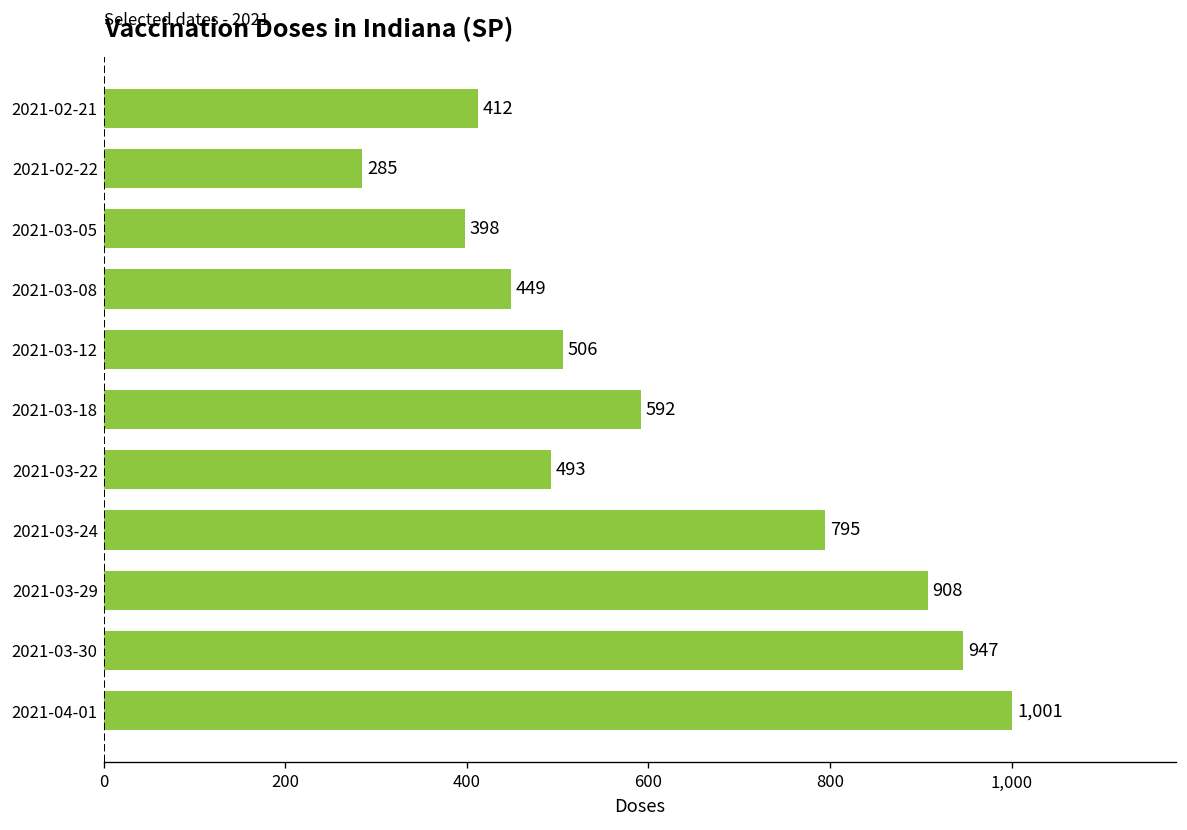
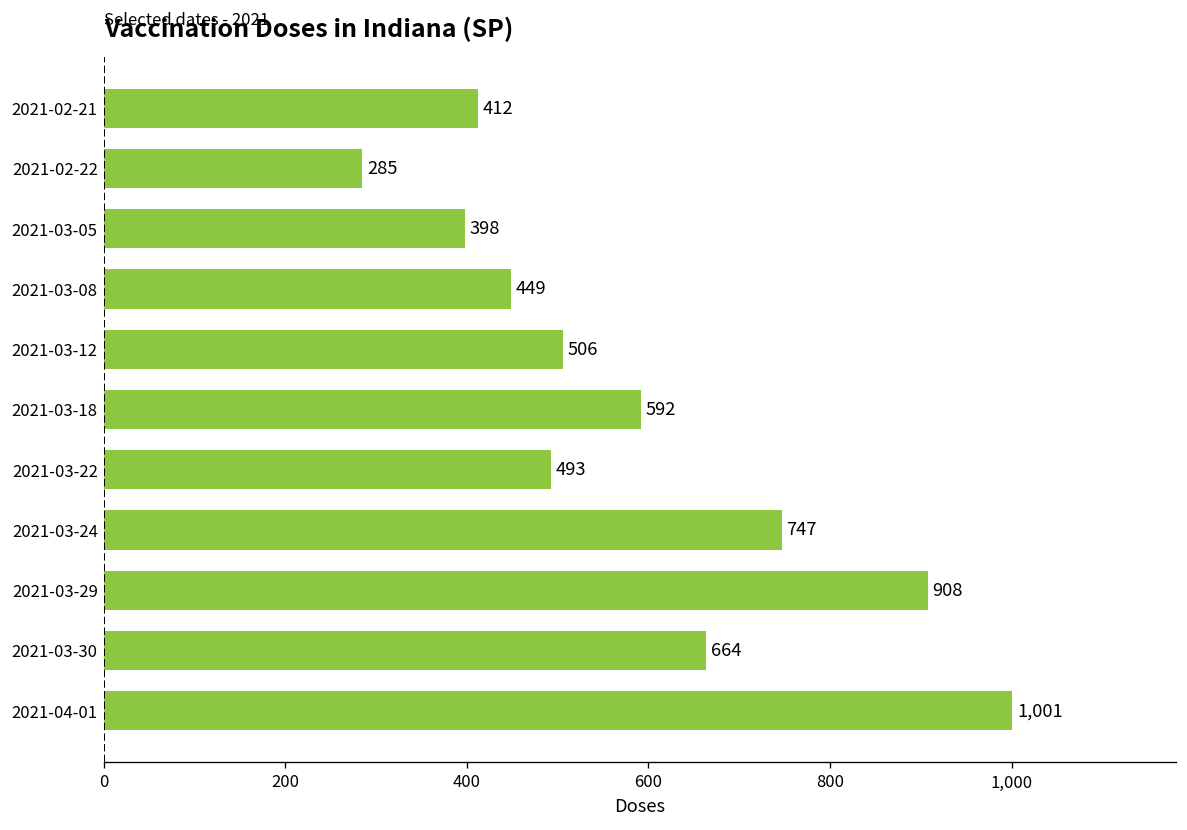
  {
    "2021-02-21": "412",
    "2021-02-22": "285",
    "2021-03-05": "398",
    "2021-03-08": "449",
    "2021-03-12": "506",
    "2021-03-18": "592",
    "2021-03-22": "493",
-   "2021-03-24": "795",
+   "2021-03-24": "747",
    "2021-03-29": "908",
-   "2021-03-30": "947",
+   "2021-03-30": "664",
    "2021-04-01": "1,001"
  }
